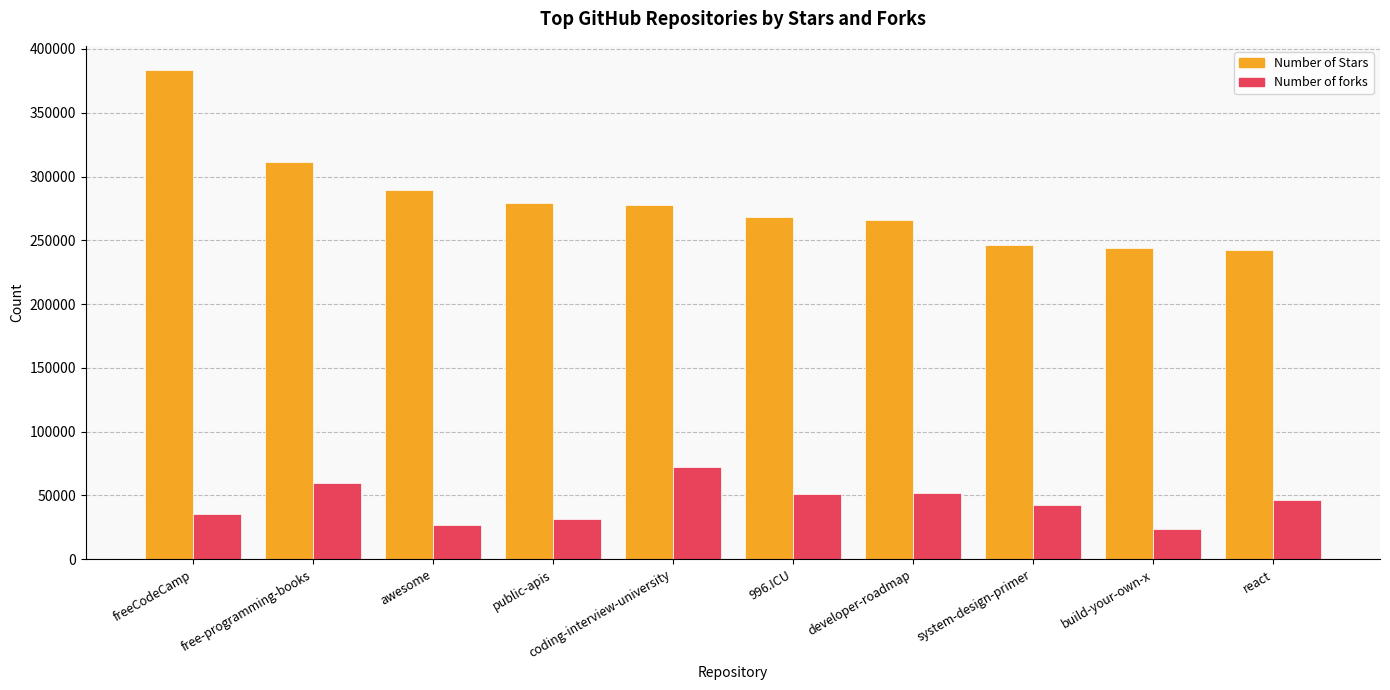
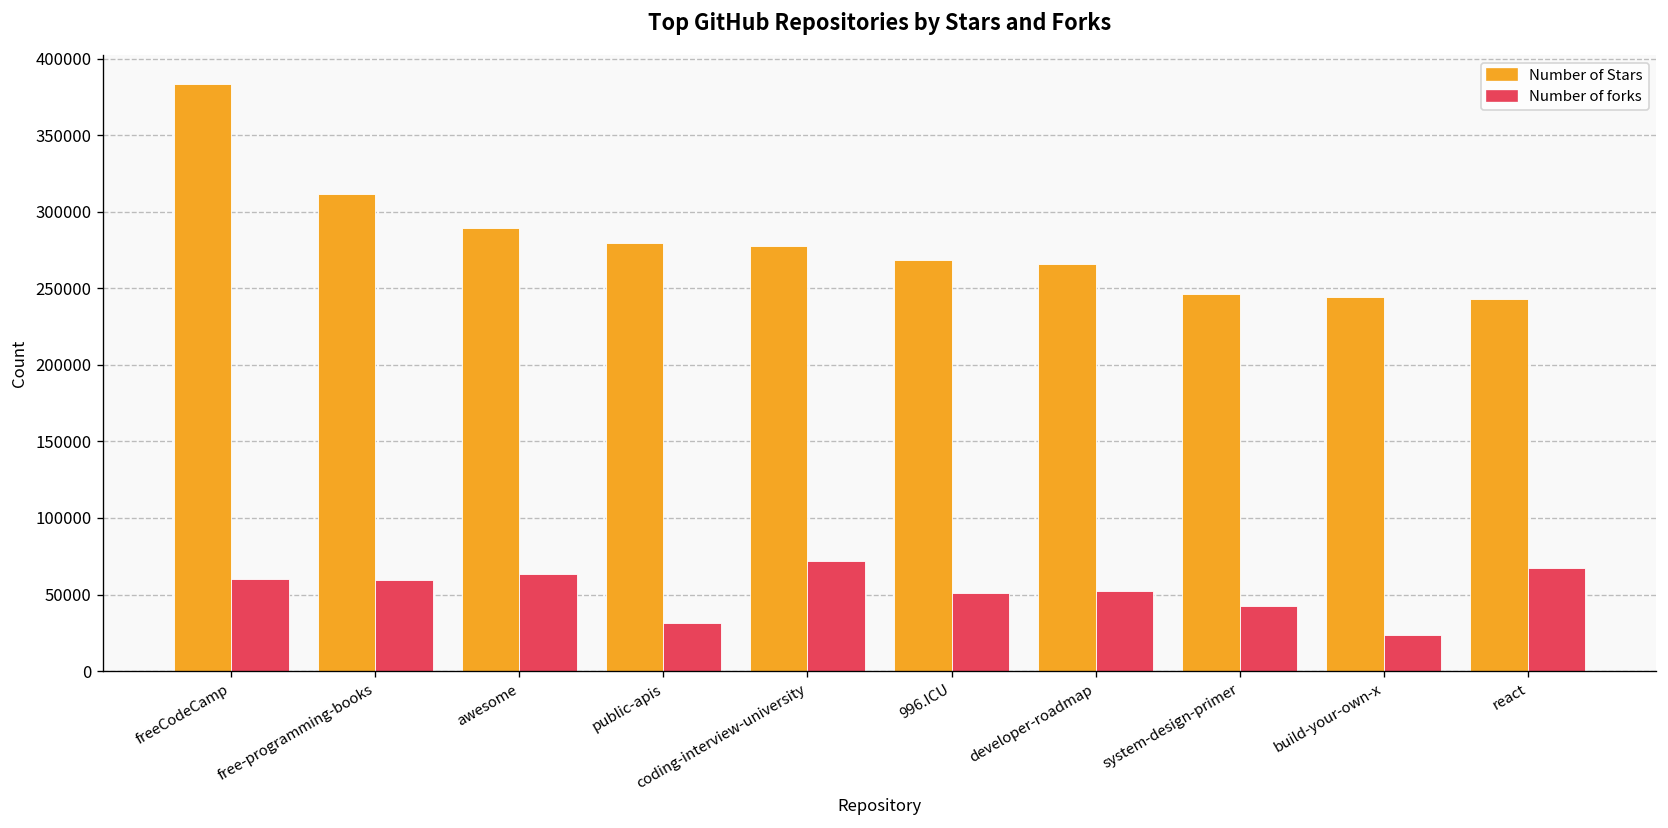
  {
    "Number of Stars": {
      "freeCodeCamp": 383000,
      "free-programming-books": 312000,
      "awesome": 290000,
      "public-apis": 279000,
      "coding-interview-university": 278000,
      "996.ICU": 269000,
      "developer-roadmap": 266000,
      "system-design-primer": 246000,
      "build-your-own-x": 244000,
      "react": 243000
    },
    "Number of forks": {
-     "freeCodeCamp": 36000,
+     "freeCodeCamp": 60000,
      "free-programming-books": 60000,
-     "awesome": 27000,
+     "awesome": 63000,
      "public-apis": 31000,
      "coding-interview-university": 72000,
      "996.ICU": 51000,
      "developer-roadmap": 52000,
      "system-design-primer": 43000,
      "build-your-own-x": 23000,
-     "react": 46000
+     "react": 67000
    }
  }
